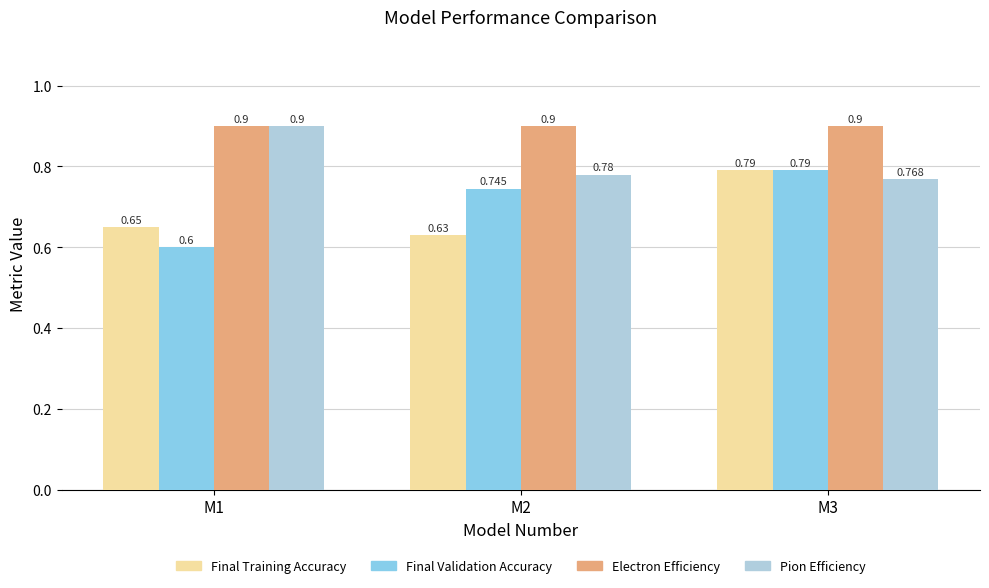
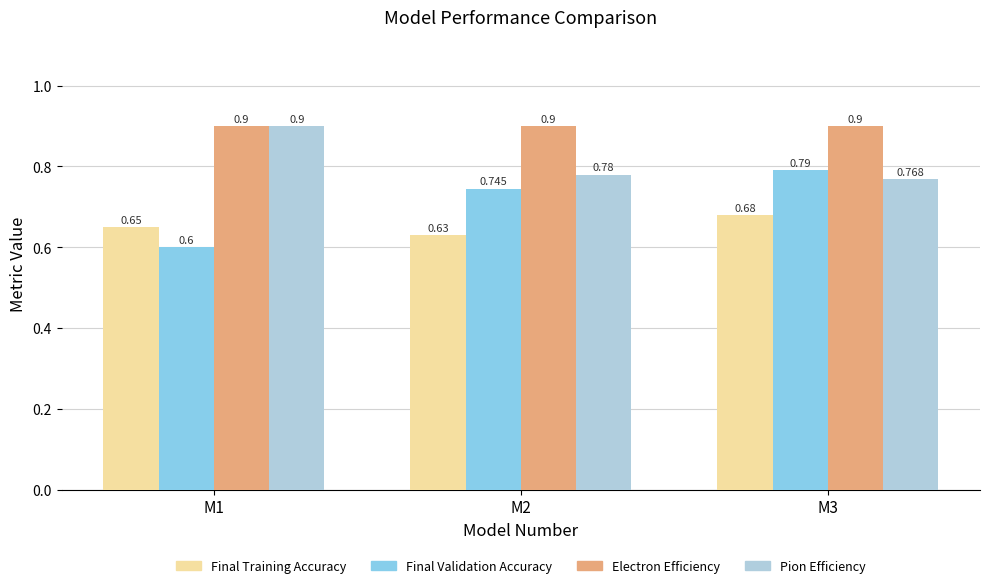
  {
    "Final Training Accuracy": {
      "M1": 0.65,
      "M2": 0.63,
-     "M3": 0.79
+     "M3": 0.68
    },
    "Electron Efficiency": {
      "M1": 0.9,
      "M2": 0.9,
      "M3": 0.9
    }
  }
